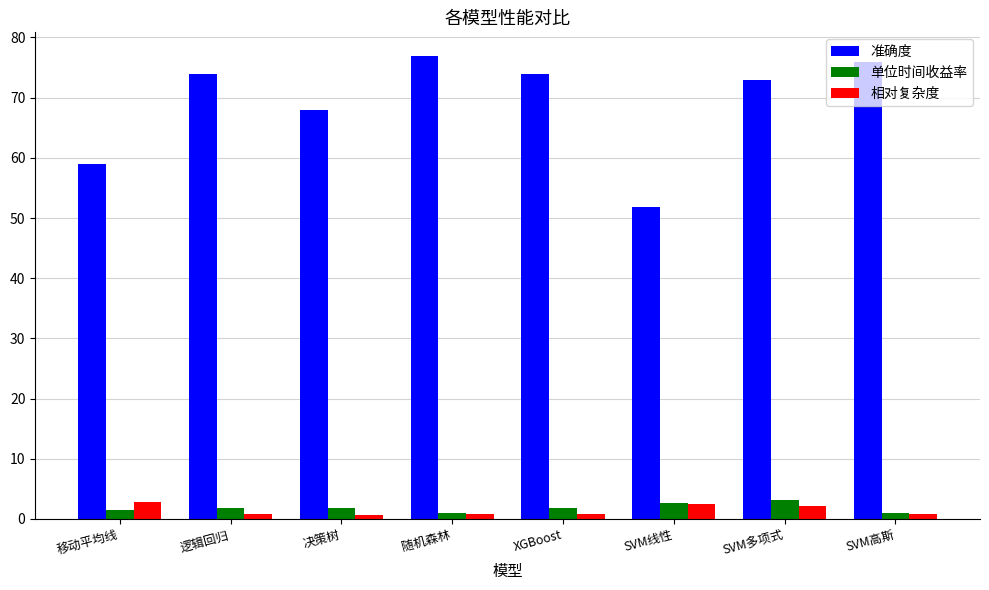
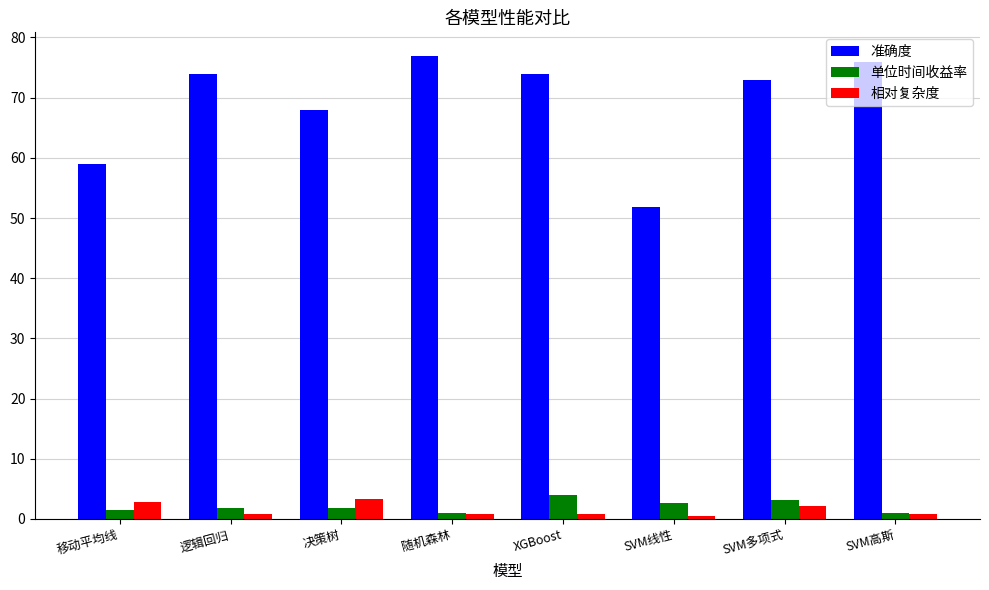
  {
    "准确度": {
      "移动平均线": 59,
      "逻辑回归": 74,
      "决策树": 68,
      "随机森林": 77,
      "XGBoost": 74,
      "SVM线性": 52,
      "SVM多项式": 73
    },
    "单位时间收益率": {
      "移动平均线": 1,
      "逻辑回归": 2,
      "决策树": 2,
      "随机森林": 1,
-     "XGBoost": 2,
+     "XGBoost": 4,
      "SVM线性": 3,
      "SVM多项式": 3,
      "SVM高斯": 1
    },
    "相对复杂度": {
      "移动平均线": 3,
      "逻辑回归": 1,
-     "决策树": 1,
+     "决策树": 3,
      "随机森林": 1,
      "XGBoost": 1,
-     "SVM线性": 2,
+     "SVM线性": 1,
      "SVM多项式": 2,
      "SVM高斯": 1
    }
  }
